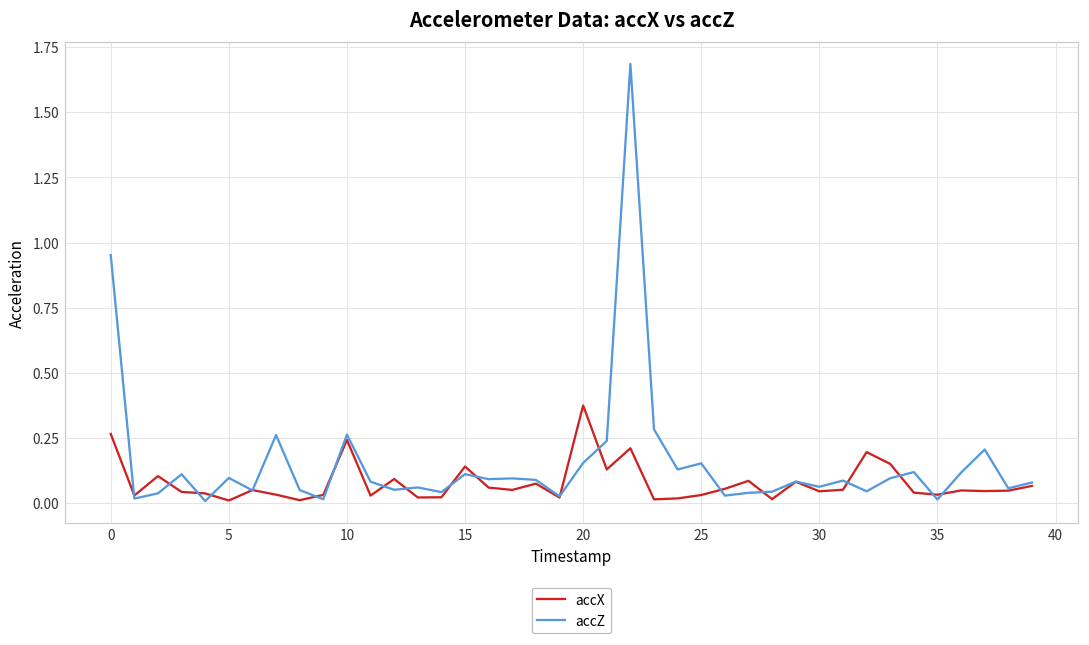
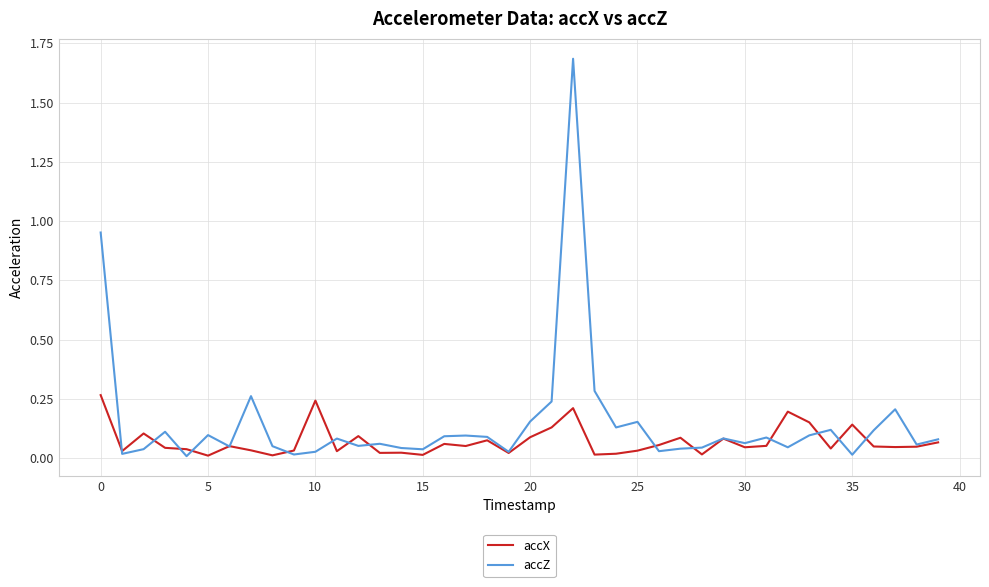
  {
    "accX": {
      "0": 0.27,
      "5": 0.01,
      "10": 0.24,
-     "15": 0.14,
-     "20": 0.37,
+     "15": 0.01,
+     "20": 0.09,
      "25": 0.03,
      "30": 0.05,
-     "35": 0.03
+     "35": 0.14
    },
    "accZ": {
      "0": 0.95,
      "5": 0.10,
-     "10": 0.26,
-     "15": 0.11,
+     "10": 0.03,
+     "15": 0.04,
      "20": 0.15,
      "25": 0.15,
      "30": 0.06,
      "35": 0.01
    }
  }
